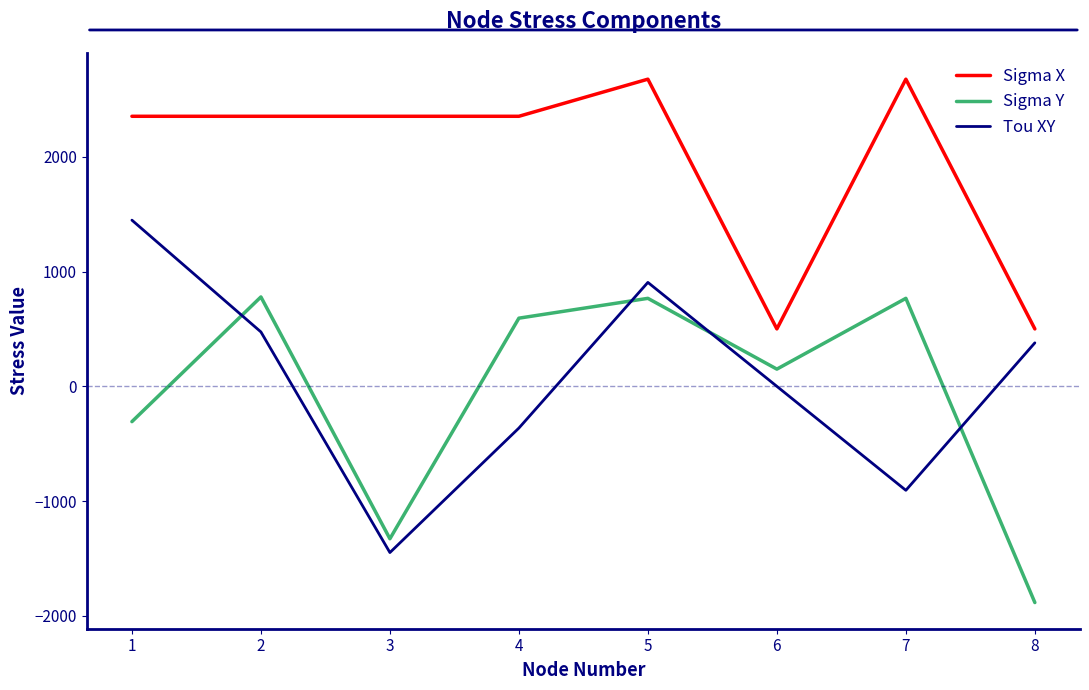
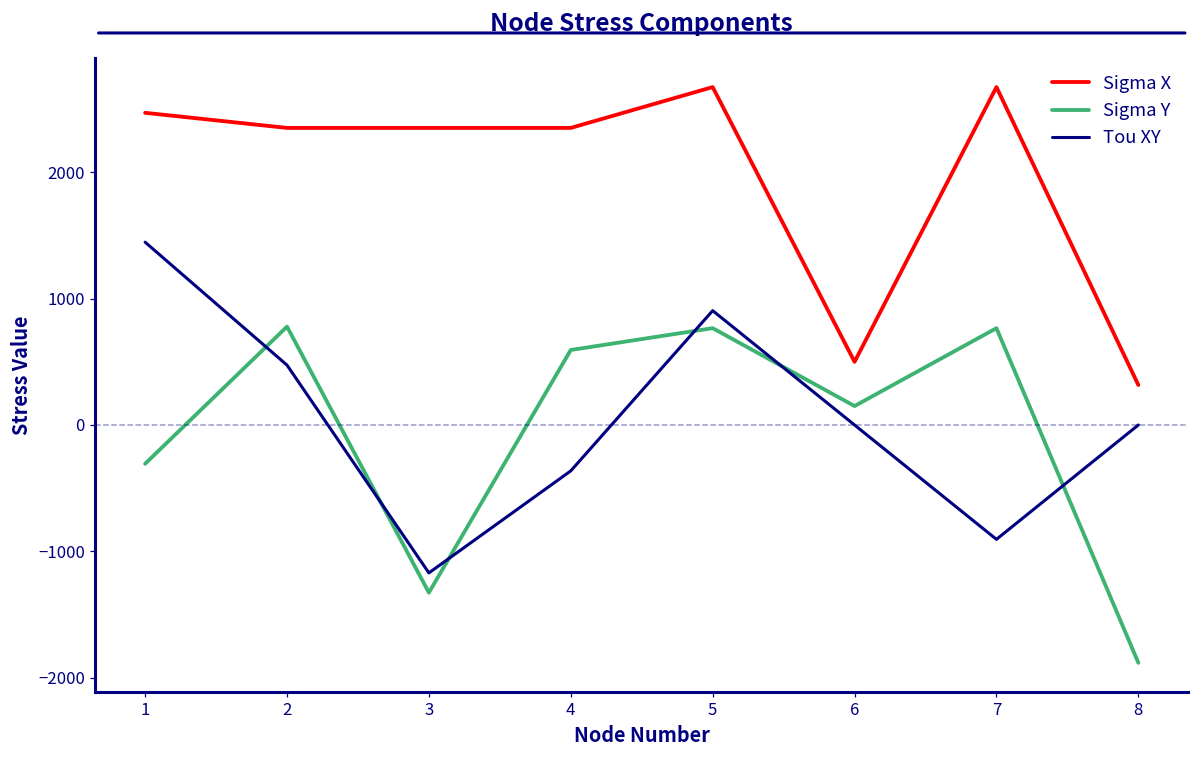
  {
    "Sigma X": {
-     "1": 2350,
+     "1": 2470,
      "2": 2350,
      "3": 2350,
      "4": 2350,
      "5": 2680,
      "6": 500,
      "7": 2680,
-     "8": 500
+     "8": 320
    },
    "Sigma Y": {
      "1": -310,
      "2": 780,
      "3": -1330,
      "4": 590,
      "5": 770,
      "6": 150,
      "7": 770,
      "8": -1880
    },
    "Tou XY": {
      "1": 1450,
      "2": 470,
-     "3": -1450,
+     "3": -1170,
      "4": -360,
      "5": 910,
      "6": 0,
      "7": -910,
-     "8": 380
+     "8": 0
    }
  }
